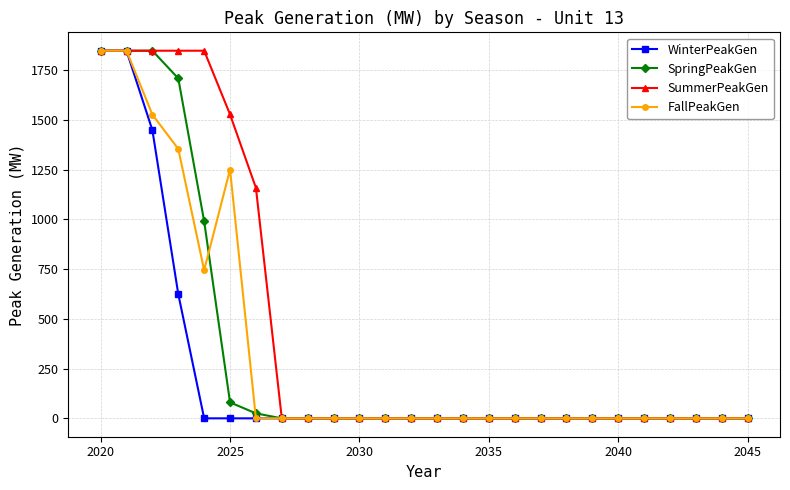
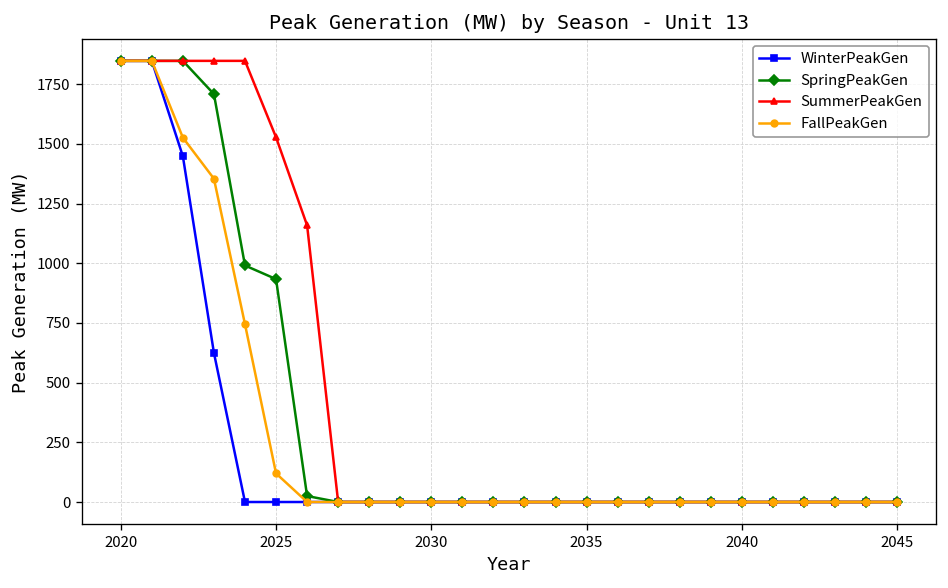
  {
    "WinterPeakGen": {
      "2025": 0
    },
    "SpringPeakGen": {
-     "2025": 80
+     "2025": 930
    },
    "SummerPeakGen": {
      "2025": 1530
    },
    "FallPeakGen": {
-     "2025": 1250
+     "2025": 120
    }
  }
